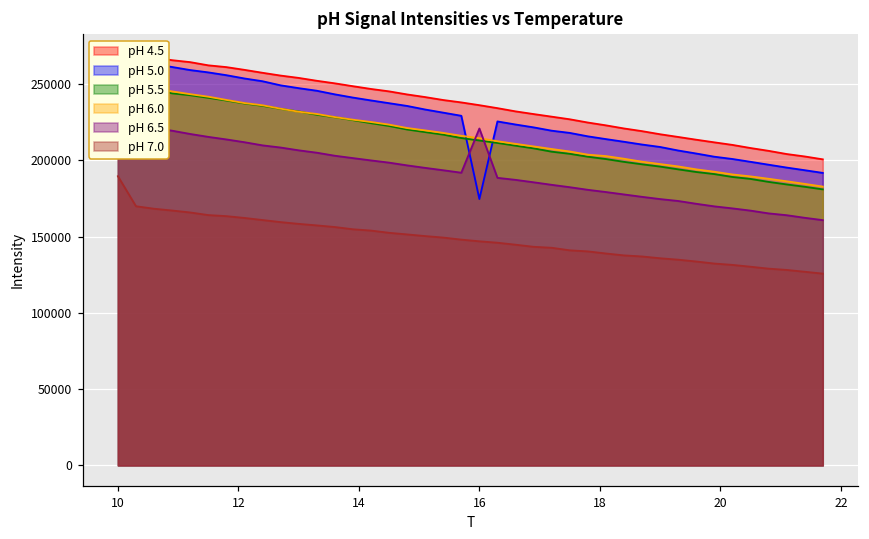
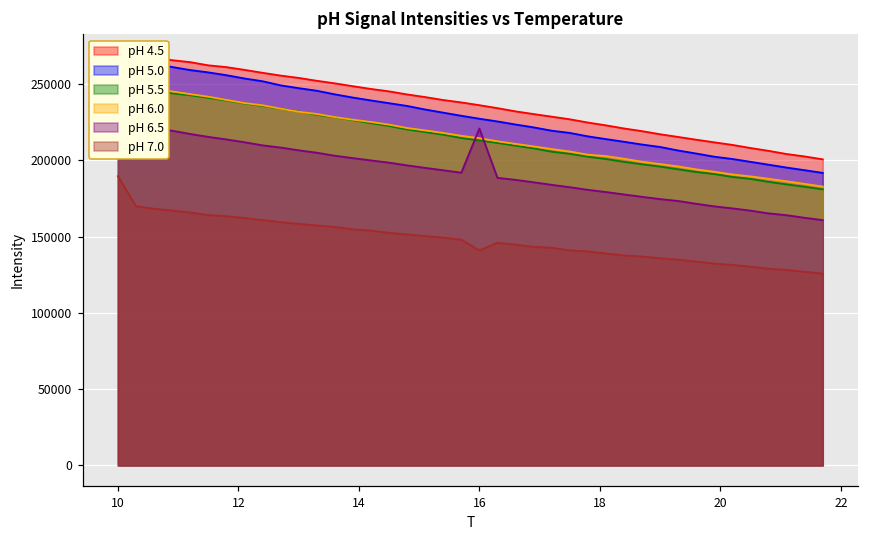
  {
    "pH 4.5": {
      "16": 236000
    },
    "pH 5.0": {
-     "16": 175000
+     "16": 227000
    },
    "pH 6.5": {
      "16": 221000
    },
    "pH 7.0": {
      "10": 190000,
-     "16": 147000
+     "16": 141000
    }
  }
